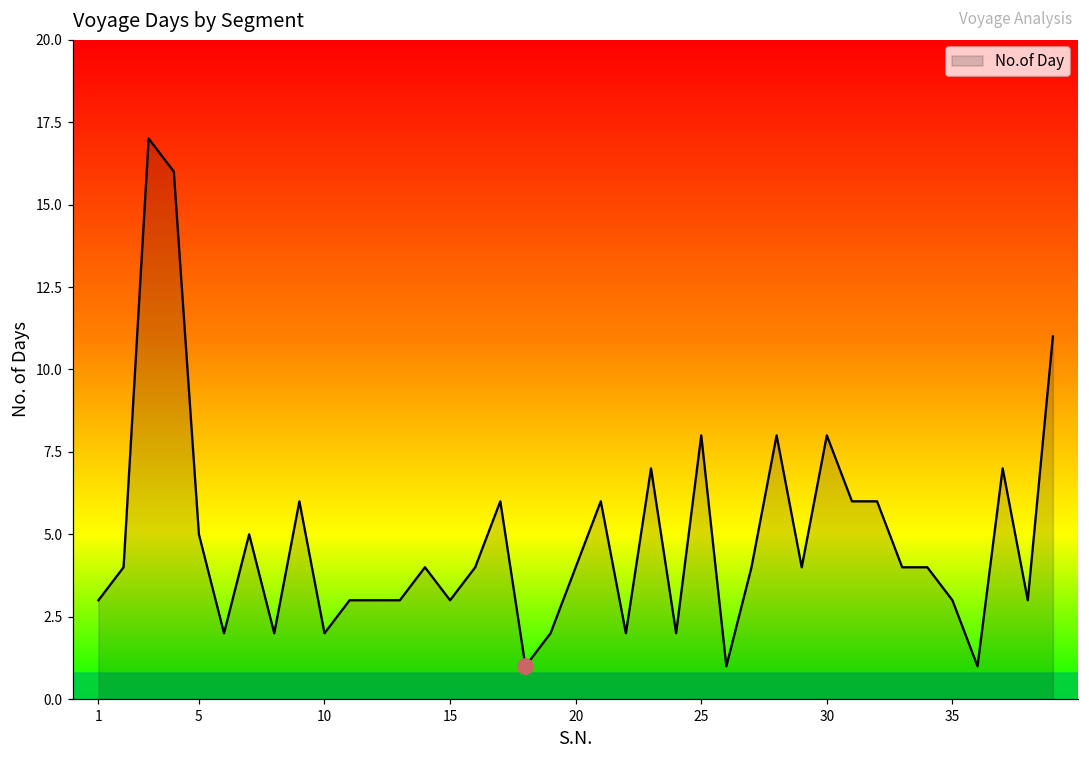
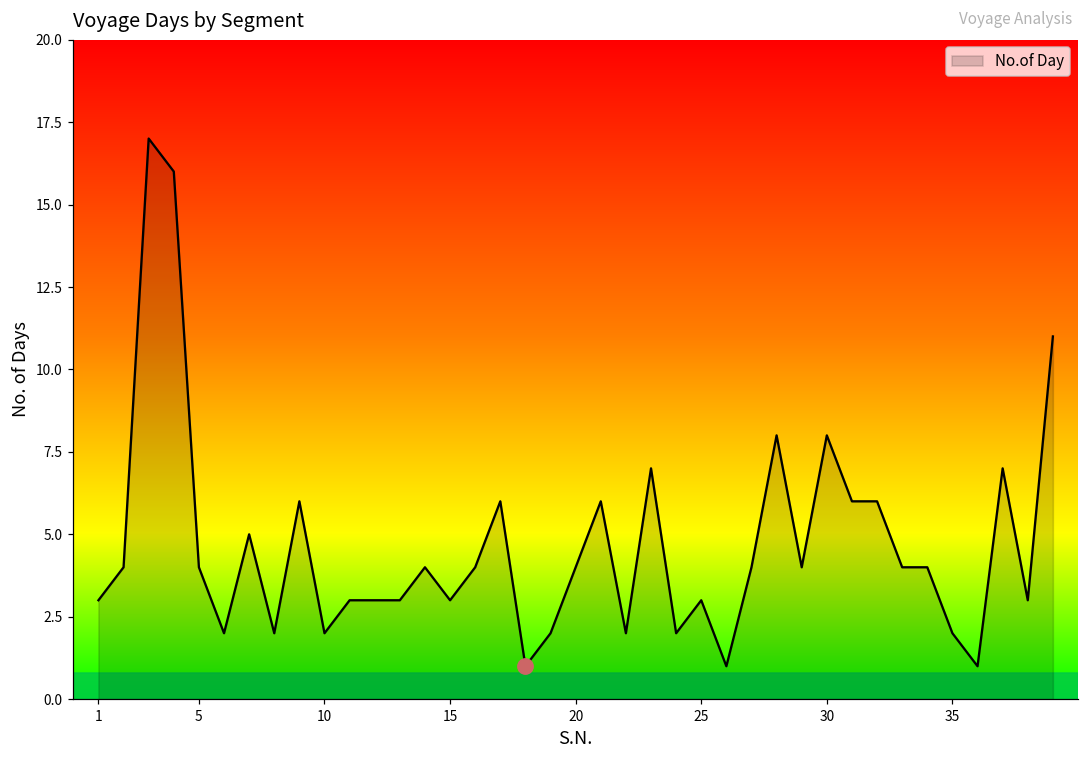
  {
    "No.of Day": {
      "1": 3,
-     "5": 5,
+     "5": 4,
      "10": 2,
      "15": 3,
      "20": 4,
-     "25": 8,
+     "25": 3,
      "30": 8,
-     "35": 3
+     "35": 2
    }
  }
